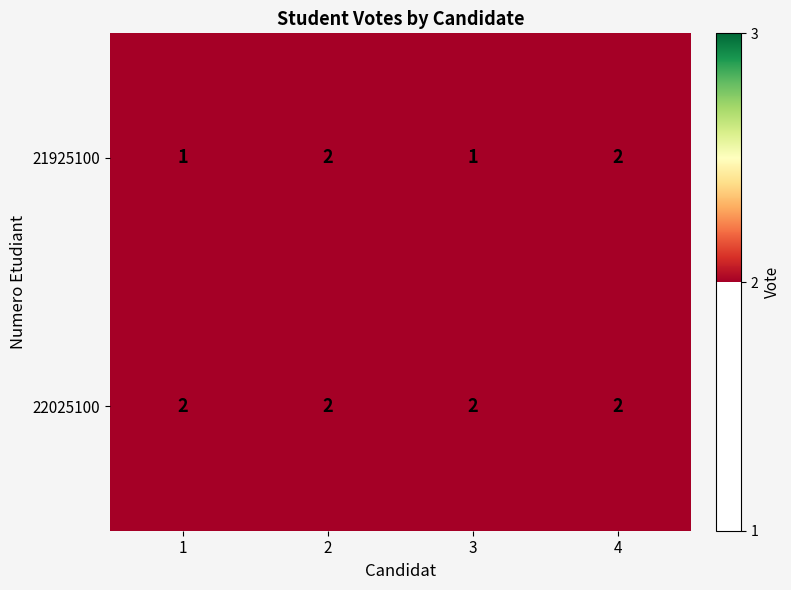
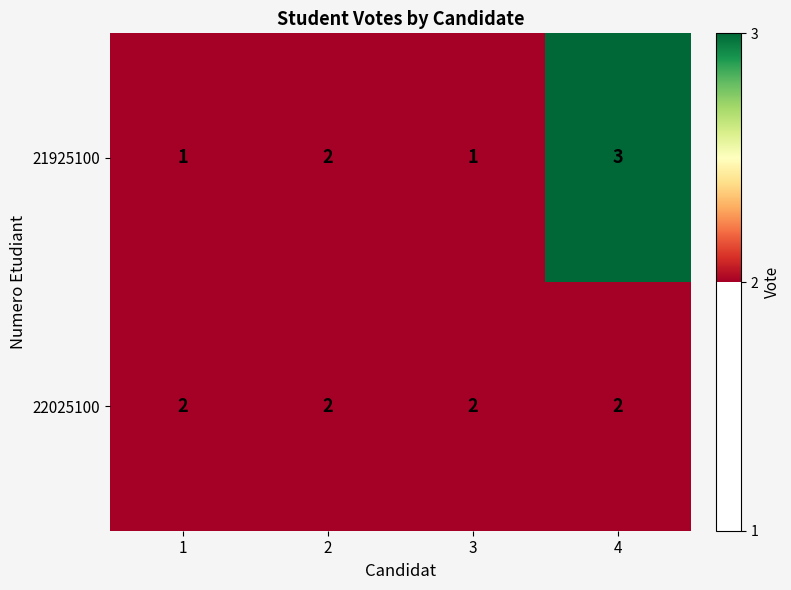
  {
    "21925100": {
      "1": 1,
      "2": 2,
      "3": 1,
-     "4": 2
+     "4": 3
    },
    "22025100": {
      "1": 2,
      "2": 2,
      "3": 2,
      "4": 2
    }
  }
